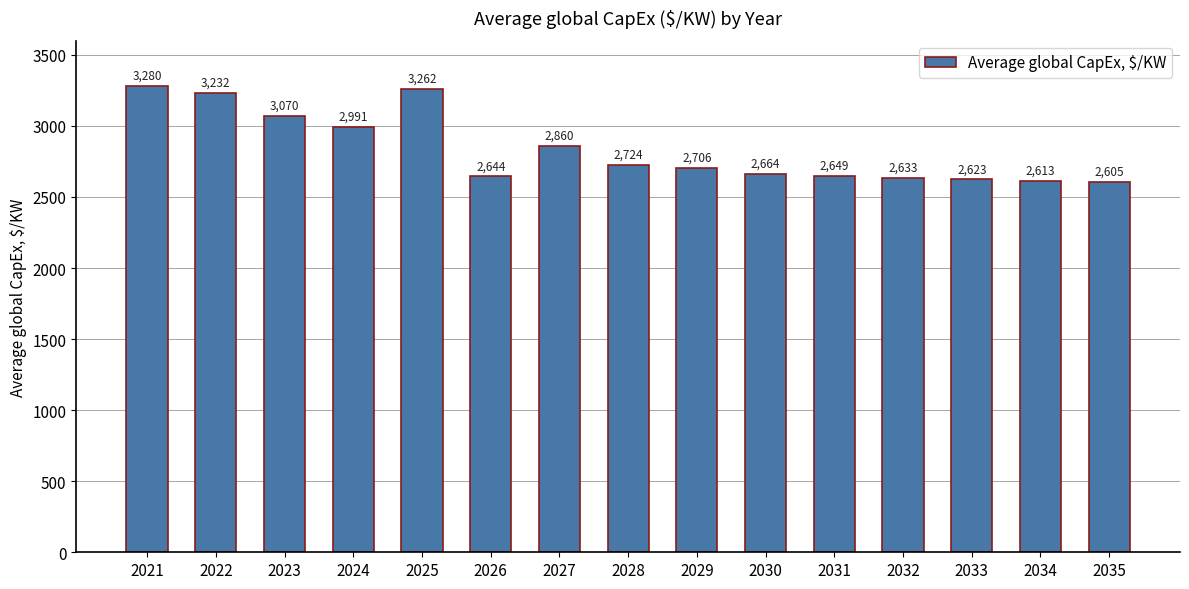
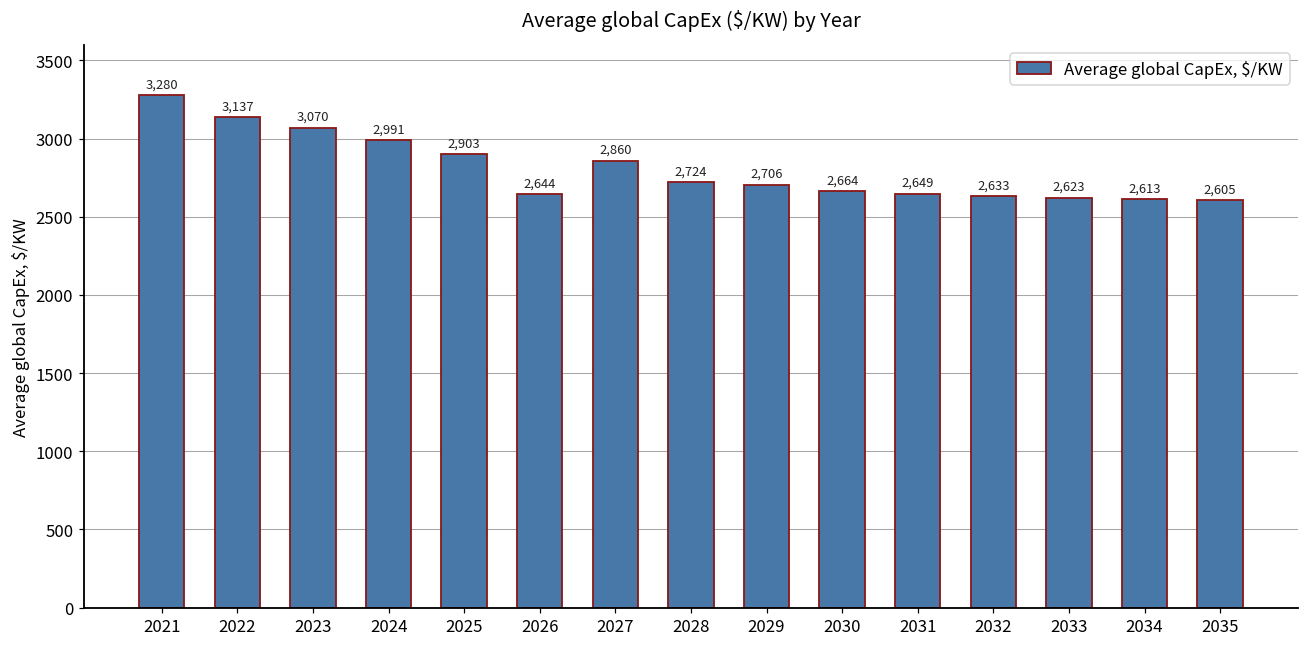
  {
    "2021": "3,280",
-   "2022": "3,232",
+   "2022": "3,137",
    "2023": "3,070",
    "2024": "2,991",
-   "2025": "3,262",
+   "2025": "2,903",
    "2026": "2,644",
    "2027": "2,860",
    "2028": "2,724",
    "2029": "2,706",
    "2030": "2,664",
    "2031": "2,649",
    "2032": "2,633",
    "2033": "2,623",
    "2034": "2,613",
    "2035": "2,605"
  }
